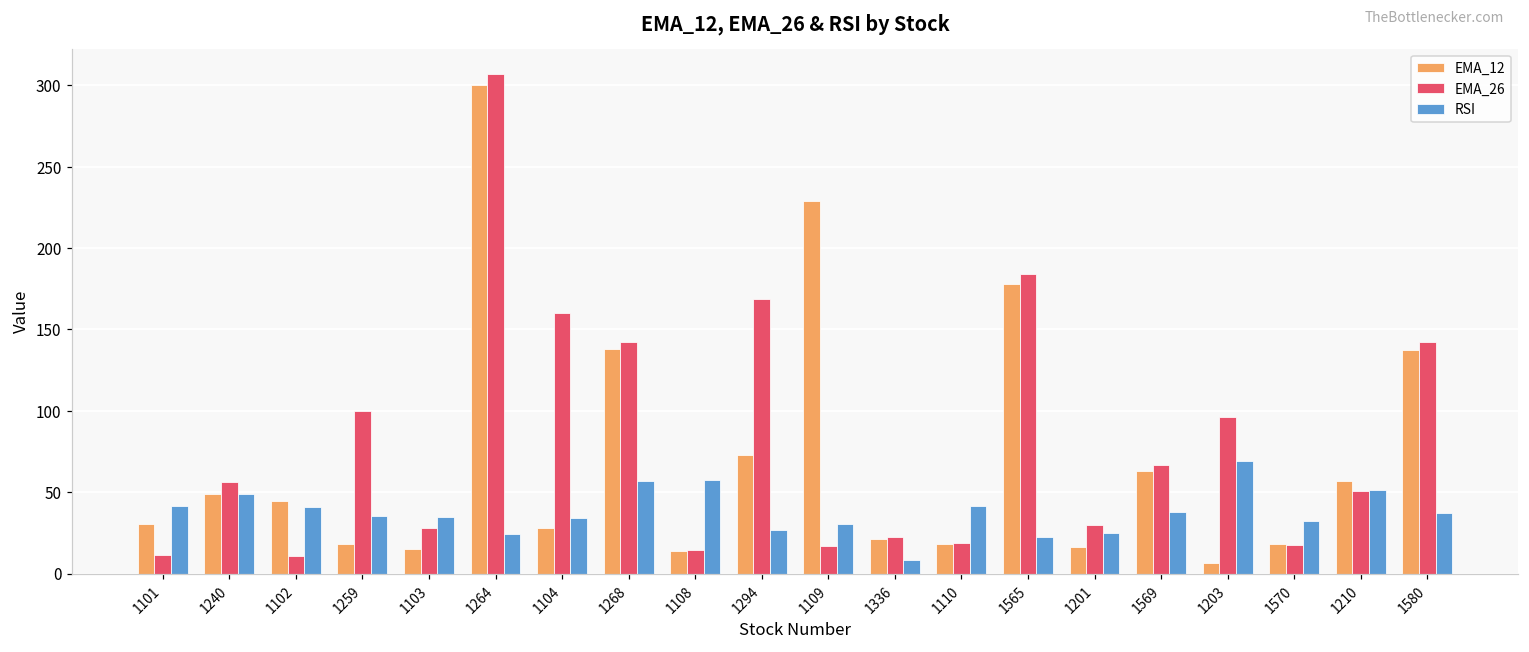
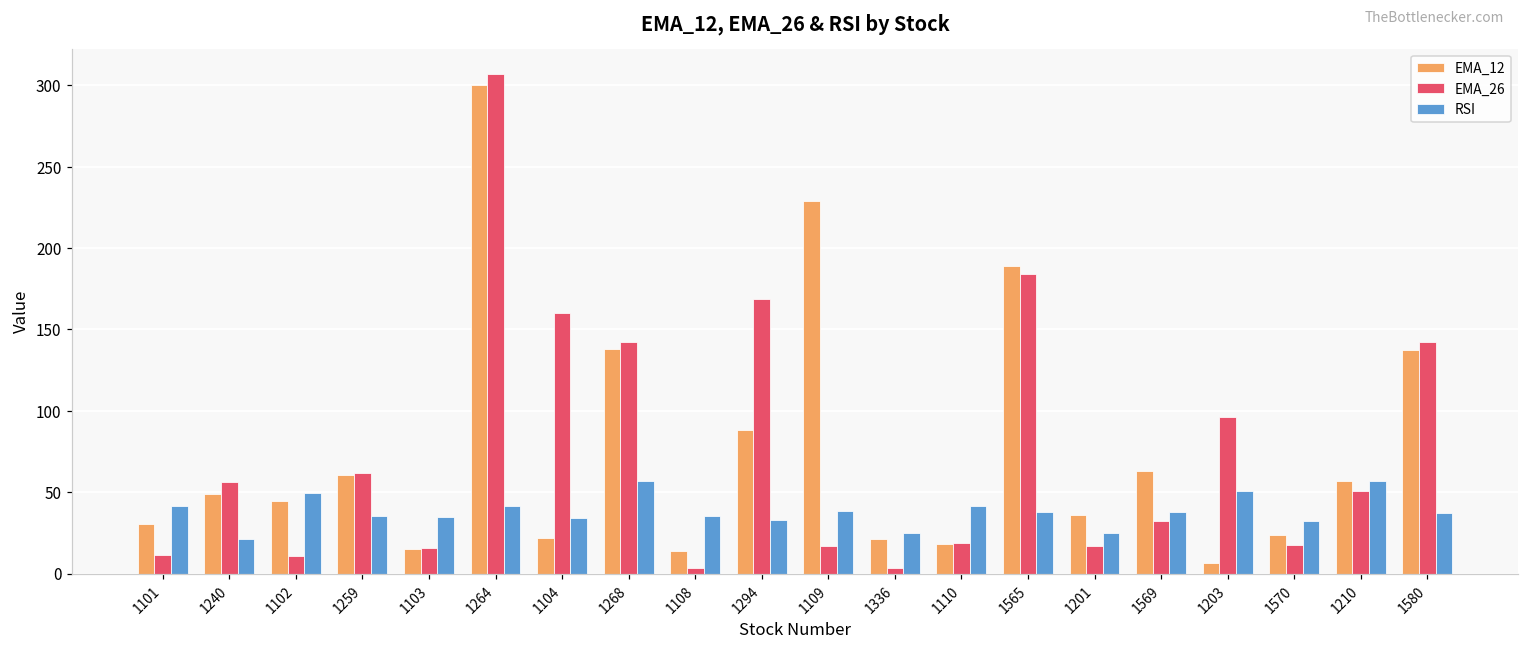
  {
    "EMA_12": {
      "1101": 30,
      "1240": 49,
      "1102": 45,
-     "1259": 18,
+     "1259": 61,
      "1103": 15,
      "1264": 300,
-     "1104": 28,
+     "1104": 22,
      "1268": 138,
      "1108": 14,
-     "1294": 73,
+     "1294": 88,
      "1109": 229,
      "1336": 21,
      "1110": 18,
-     "1565": 178,
-     "1201": 17,
+     "1565": 189,
+     "1201": 36,
      "1569": 63,
      "1203": 7,
-     "1570": 18,
+     "1570": 24,
      "1210": 57,
      "1580": 137
    },
    "EMA_26": {
      "1101": 12,
      "1240": 56,
      "1102": 11,
-     "1259": 100,
-     "1103": 28,
+     "1259": 62,
+     "1103": 16,
      "1264": 307,
      "1104": 160,
      "1268": 143,
-     "1108": 14,
+     "1108": 3,
      "1294": 169,
      "1109": 17,
-     "1336": 23,
+     "1336": 4,
      "1110": 19,
      "1565": 184,
-     "1201": 30,
-     "1569": 66,
+     "1201": 17,
+     "1569": 33,
      "1203": 96,
      "1570": 17,
      "1210": 51,
      "1580": 142
    },
    "RSI": {
      "1101": 42,
-     "1240": 49,
-     "1102": 41,
+     "1240": 21,
+     "1102": 50,
      "1259": 35,
      "1103": 35,
-     "1264": 24,
+     "1264": 42,
      "1104": 34,
      "1268": 57,
-     "1108": 58,
-     "1294": 27,
-     "1109": 30,
-     "1336": 8,
+     "1108": 36,
+     "1294": 33,
+     "1109": 39,
+     "1336": 25,
      "1110": 42,
-     "1565": 22,
+     "1565": 38,
      "1201": 25,
      "1569": 38,
-     "1203": 69,
+     "1203": 51,
      "1570": 32,
-     "1210": 51,
+     "1210": 57,
      "1580": 37
    }
  }
